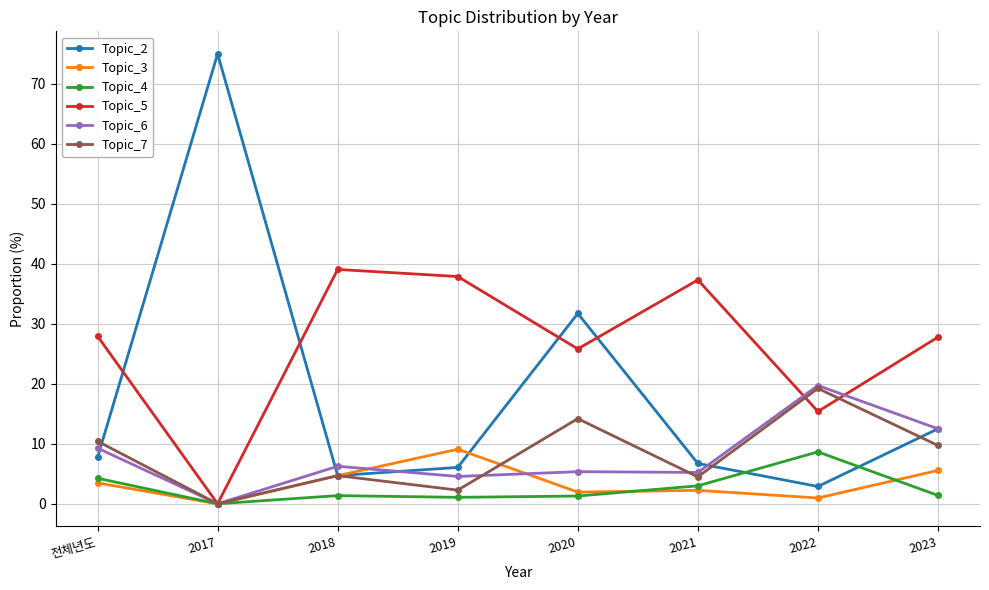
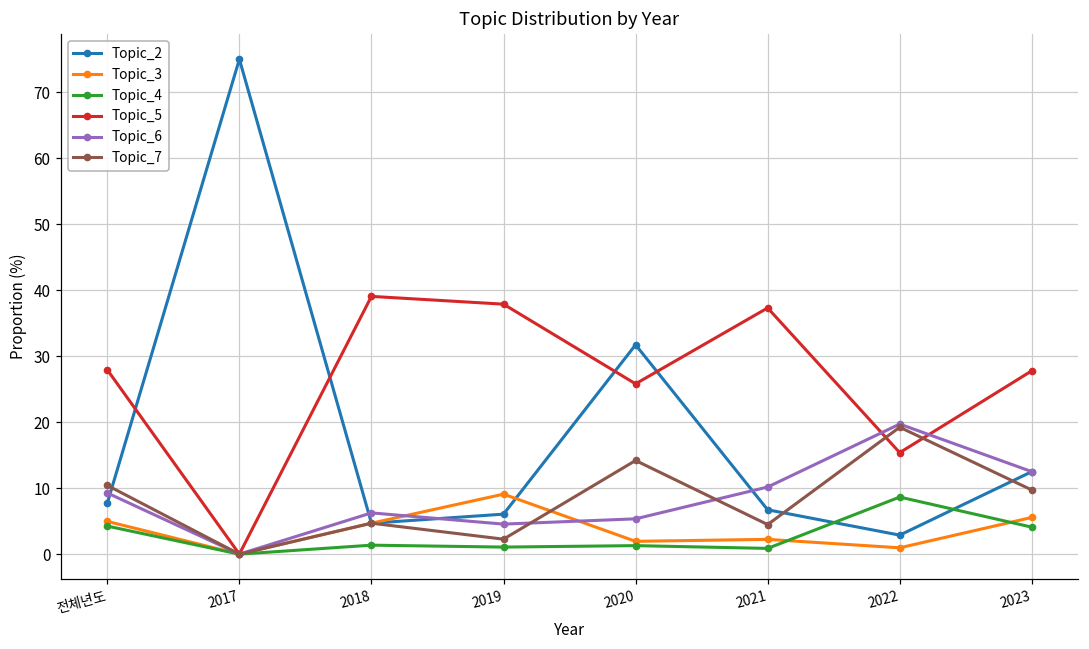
  {
    "Topic_2": {
      "전체년도": 8,
      "2017": 75,
      "2019": 6,
      "2020": 32,
      "2021": 7,
      "2022": 3
    },
    "Topic_3": {
-     "전체년도": 3,
+     "전체년도": 5,
      "2019": 9,
      "2020": 2,
      "2021": 2,
      "2022": 1,
      "2023": 6
    },
    "Topic_4": {
      "전체년도": 4,
      "2018": 1,
      "2019": 1,
      "2020": 1,
-     "2021": 3,
+     "2021": 1,
      "2022": 9,
-     "2023": 1
+     "2023": 4
    },
    "Topic_5": {
      "전체년도": 28,
      "2018": 39,
      "2019": 38,
      "2020": 26,
      "2021": 37,
      "2022": 15,
      "2023": 28
    },
    "Topic_6": {
      "전체년도": 9,
      "2018": 6,
      "2019": 5,
      "2020": 5,
-     "2021": 5,
+     "2021": 10,
      "2022": 20
    },
    "Topic_7": {
      "전체년도": 10,
      "2019": 2,
      "2020": 14,
      "2021": 4,
      "2022": 19,
      "2023": 10
    }
  }
